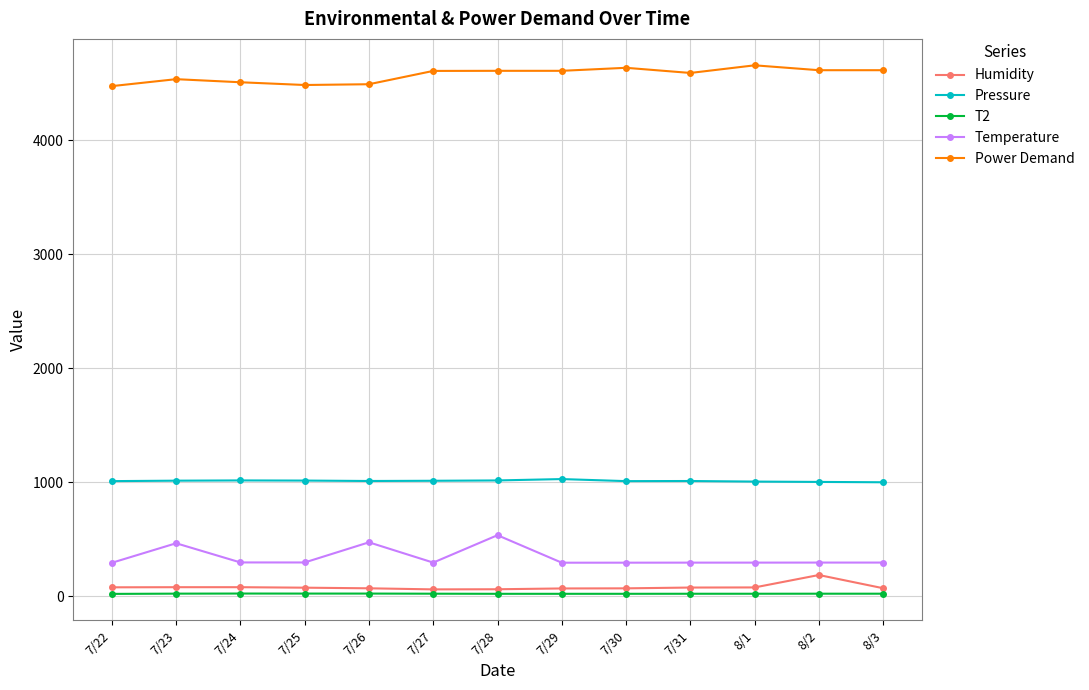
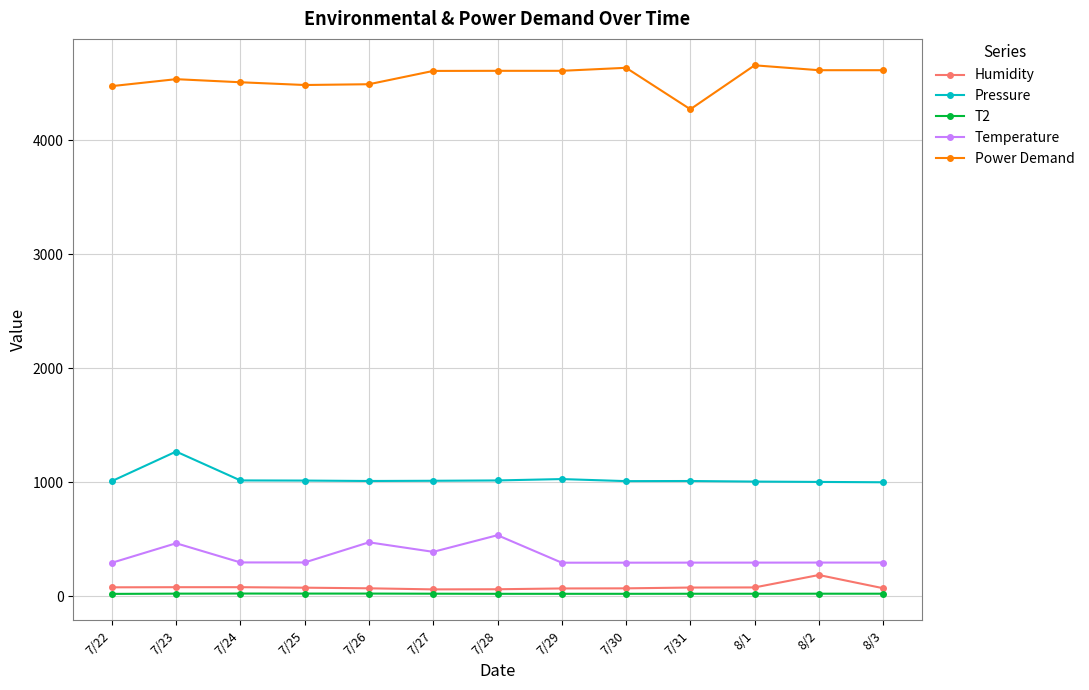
  {
    "Humidity": {
      "7/22": 80,
      "7/23": 80,
      "7/24": 80,
      "7/25": 70,
      "7/26": 70,
      "7/27": 60,
      "7/28": 60,
      "7/29": 70,
      "7/30": 70,
      "7/31": 80,
      "8/1": 80,
      "8/2": 190,
      "8/3": 70
    },
    "Pressure": {
      "7/22": 1010,
-     "7/23": 1010,
+     "7/23": 1270,
      "7/24": 1020,
      "7/25": 1010,
      "7/26": 1010,
      "7/27": 1010,
      "7/28": 1020,
      "7/29": 1030,
      "7/30": 1010,
      "7/31": 1010,
      "8/1": 1010,
      "8/2": 1000,
      "8/3": 1000
    },
    "T2": {
      "7/22": 20,
      "7/23": 20,
      "7/24": 20,
      "7/25": 20,
      "7/26": 20,
      "7/27": 20,
      "7/28": 20,
      "7/29": 20,
      "7/30": 20,
      "7/31": 20,
      "8/1": 20,
      "8/2": 20,
      "8/3": 20
    },
    "Temperature": {
      "7/22": 290,
      "7/23": 460,
      "7/24": 300,
      "7/25": 300,
      "7/26": 470,
-     "7/27": 290,
+     "7/27": 390,
      "7/28": 540,
      "7/29": 290,
      "7/30": 290,
      "7/31": 290,
      "8/1": 290,
      "8/2": 300,
      "8/3": 300
    },
    "Power Demand": {
      "7/22": 4480,
      "7/23": 4540,
      "7/24": 4510,
      "7/25": 4490,
      "7/26": 4490,
      "7/27": 4610,
      "7/28": 4610,
      "7/29": 4610,
      "7/30": 4640,
-     "7/31": 4590,
+     "7/31": 4270,
      "8/1": 4660,
      "8/2": 4620,
      "8/3": 4620
    }
  }
